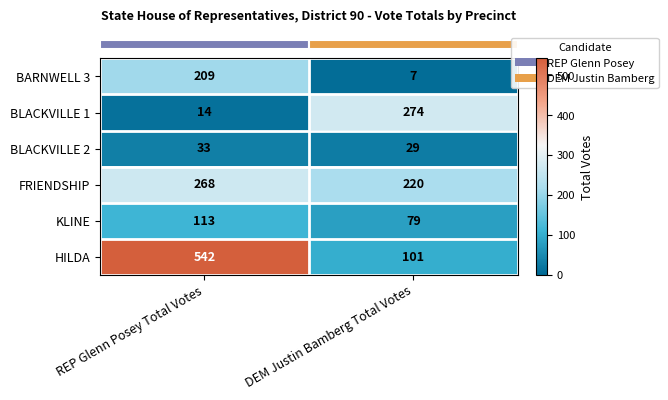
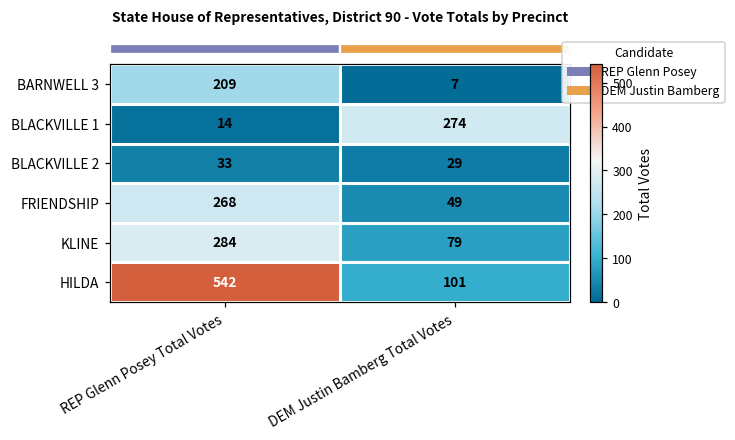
  {
    "BARNWELL 3": {
      "REP Glenn Posey Total Votes": 209,
      "DEM Justin Bamberg Total Votes": 7
    },
    "BLACKVILLE 1": {
      "REP Glenn Posey Total Votes": 14,
      "DEM Justin Bamberg Total Votes": 274
    },
    "BLACKVILLE 2": {
      "REP Glenn Posey Total Votes": 33,
      "DEM Justin Bamberg Total Votes": 29
    },
    "FRIENDSHIP": {
      "REP Glenn Posey Total Votes": 268,
-     "DEM Justin Bamberg Total Votes": 220
+     "DEM Justin Bamberg Total Votes": 49
    },
    "KLINE": {
-     "REP Glenn Posey Total Votes": 113,
+     "REP Glenn Posey Total Votes": 284,
      "DEM Justin Bamberg Total Votes": 79
    },
    "HILDA": {
      "REP Glenn Posey Total Votes": 542,
      "DEM Justin Bamberg Total Votes": 101
    }
  }
